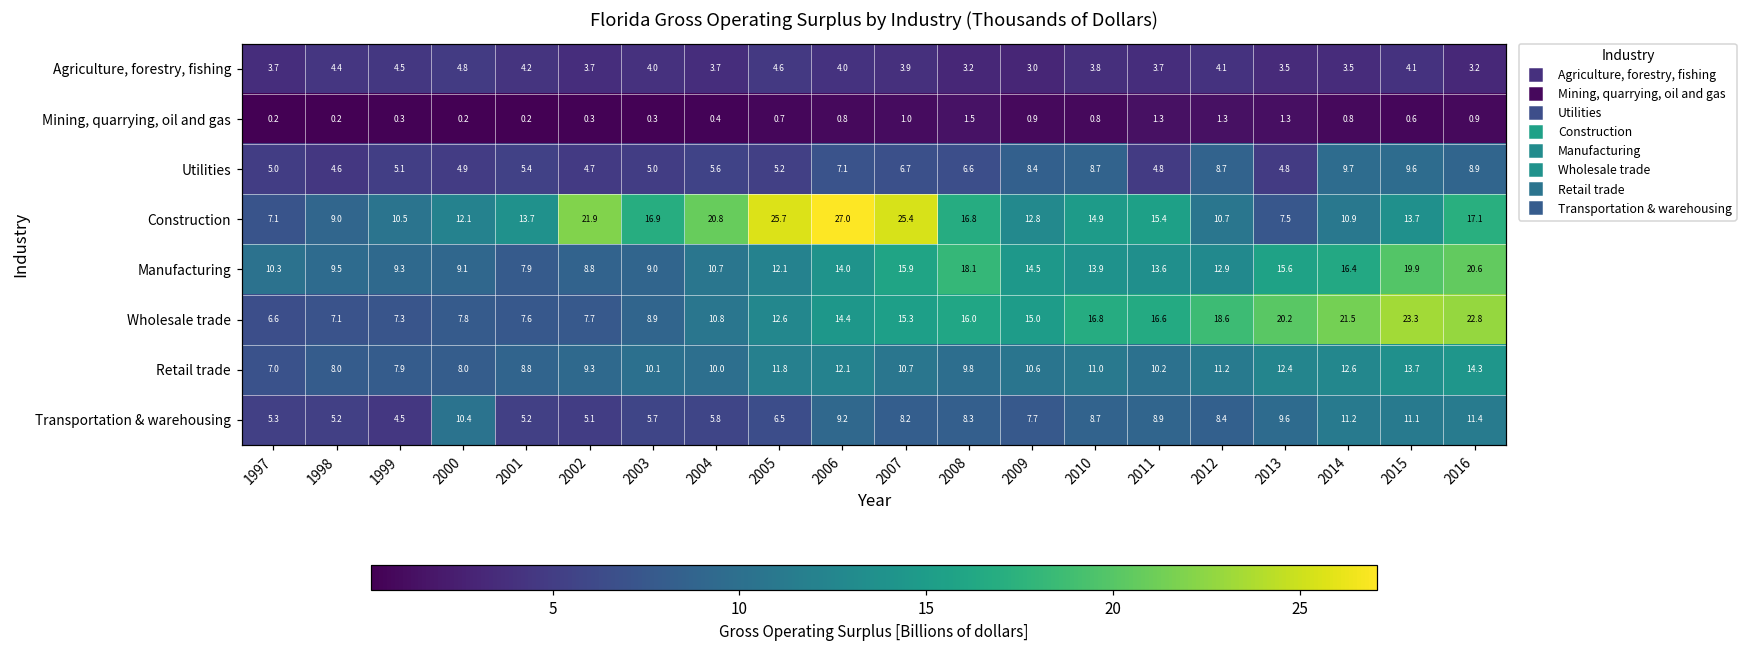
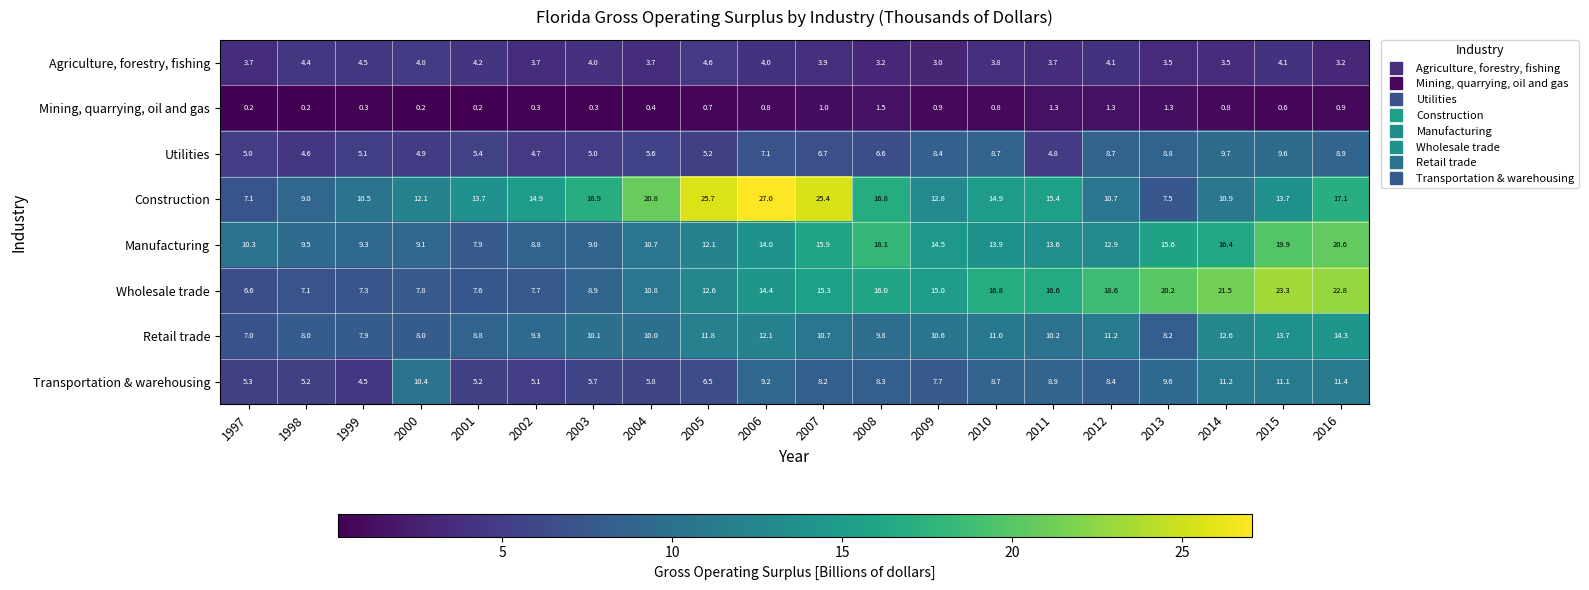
  {
    "Agriculture, forestry, fishing": {
      "1997": 3.7,
      "1998": 4.4,
      "1999": 4.5,
      "2000": 4.8,
      "2001": 4.2,
      "2002": 3.7,
      "2003": 4.0,
      "2004": 3.7,
      "2005": 4.6,
      "2006": 4.0,
      "2007": 3.9,
      "2008": 3.2,
      "2009": 3.0,
      "2010": 3.8,
      "2011": 3.7,
      "2012": 4.1,
      "2013": 3.5,
      "2014": 3.5,
      "2015": 4.1,
      "2016": 3.2
    },
    "Mining, quarrying, oil and gas": {
      "1997": 0.2,
      "1998": 0.2,
      "1999": 0.3,
      "2000": 0.2,
      "2001": 0.2,
      "2002": 0.3,
      "2003": 0.3,
      "2004": 0.4,
      "2005": 0.7,
      "2006": 0.8,
      "2007": 1.0,
      "2008": 1.5,
      "2009": 0.9,
      "2010": 0.8,
      "2011": 1.3,
      "2012": 1.3,
      "2013": 1.3,
      "2014": 0.8,
      "2015": 0.6,
      "2016": 0.9
    },
    "Utilities": {
      "1997": 5.0,
      "1998": 4.6,
      "1999": 5.1,
      "2000": 4.9,
      "2001": 5.4,
      "2002": 4.7,
      "2003": 5.0,
      "2004": 5.6,
      "2005": 5.2,
      "2006": 7.1,
      "2007": 6.7,
      "2008": 6.6,
      "2009": 8.4,
      "2010": 8.7,
      "2011": 4.8,
      "2012": 8.7,
-     "2013": 4.8,
+     "2013": 8.8,
      "2014": 9.7,
      "2015": 9.6,
      "2016": 8.9
    },
    "Construction": {
      "1997": 7.1,
      "1998": 9.0,
      "1999": 10.5,
      "2000": 12.1,
      "2001": 13.7,
-     "2002": 21.9,
+     "2002": 14.9,
      "2003": 16.9,
      "2004": 20.8,
      "2005": 25.7,
      "2006": 27.0,
      "2007": 25.4,
      "2008": 16.8,
      "2009": 12.8,
      "2010": 14.9,
      "2011": 15.4,
      "2012": 10.7,
      "2013": 7.5,
      "2014": 10.9,
      "2015": 13.7,
      "2016": 17.1
    },
    "Manufacturing": {
      "1997": 10.3,
      "1998": 9.5,
      "1999": 9.3,
      "2000": 9.1,
      "2001": 7.9,
      "2002": 8.8,
      "2003": 9.0,
      "2004": 10.7,
      "2005": 12.1,
      "2006": 14.0,
      "2007": 15.9,
      "2008": 18.1,
      "2009": 14.5,
      "2010": 13.9,
      "2011": 13.6,
      "2012": 12.9,
      "2013": 15.6,
      "2014": 16.4,
      "2015": 19.9,
      "2016": 20.6
    },
    "Wholesale trade": {
      "1997": 6.6,
      "1998": 7.1,
      "1999": 7.3,
      "2000": 7.8,
      "2001": 7.6,
      "2002": 7.7,
      "2003": 8.9,
      "2004": 10.8,
      "2005": 12.6,
      "2006": 14.4,
      "2007": 15.3,
      "2008": 16.0,
      "2009": 15.0,
      "2010": 16.8,
      "2011": 16.6,
      "2012": 18.6,
      "2013": 20.2,
      "2014": 21.5,
      "2015": 23.3,
      "2016": 22.8
    },
    "Retail trade": {
      "1997": 7.0,
      "1998": 8.0,
      "1999": 7.9,
      "2000": 8.0,
      "2001": 8.8,
      "2002": 9.3,
      "2003": 10.1,
      "2004": 10.0,
      "2005": 11.8,
      "2006": 12.1,
      "2007": 10.7,
      "2008": 9.8,
      "2009": 10.6,
      "2010": 11.0,
      "2011": 10.2,
      "2012": 11.2,
-     "2013": 12.4,
+     "2013": 8.2,
      "2014": 12.6,
      "2015": 13.7,
      "2016": 14.3
    },
    "Transportation & warehousing": {
      "1997": 5.3,
      "1998": 5.2,
      "1999": 4.5,
      "2000": 10.4,
      "2001": 5.2,
      "2002": 5.1,
      "2003": 5.7,
      "2004": 5.8,
      "2005": 6.5,
      "2006": 9.2,
      "2007": 8.2,
      "2008": 8.3,
      "2009": 7.7,
      "2010": 8.7,
      "2011": 8.9,
      "2012": 8.4,
      "2013": 9.6,
      "2014": 11.2,
      "2015": 11.1,
      "2016": 11.4
    }
  }
